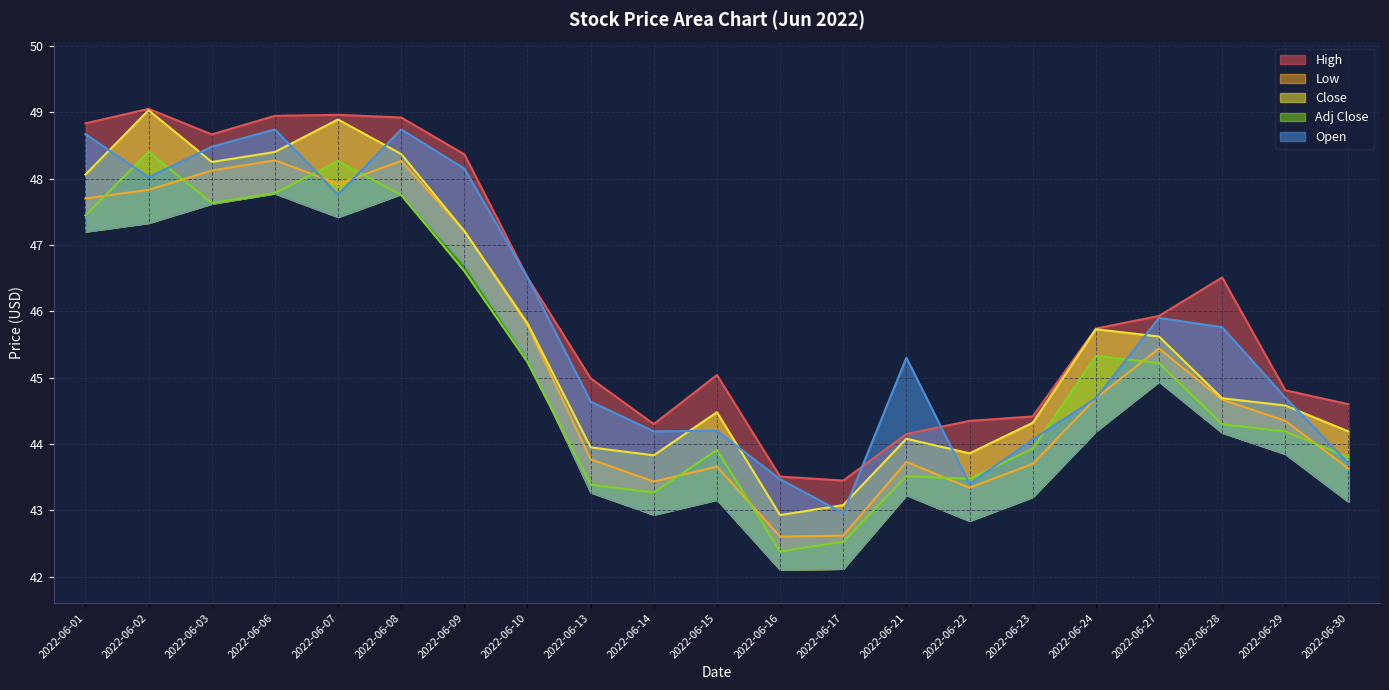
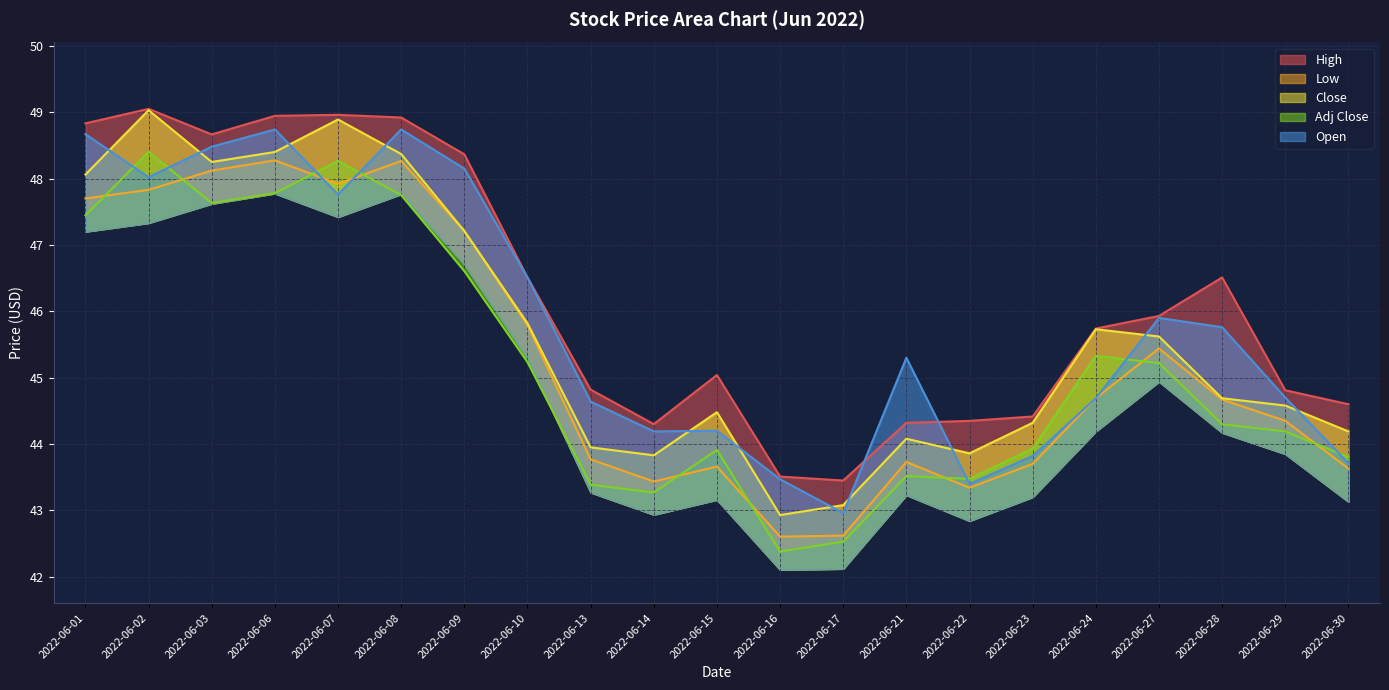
  {
    "High": {
      "2022-06-01": 48.8,
      "2022-06-03": 48.7,
      "2022-06-06": 48.9,
      "2022-06-07": 49.0,
      "2022-06-08": 48.9,
      "2022-06-09": 48.4,
-     "2022-06-13": 45.0,
+     "2022-06-13": 44.8,
      "2022-06-14": 44.3,
      "2022-06-15": 45.0,
      "2022-06-16": 43.5,
      "2022-06-17": 43.5,
-     "2022-06-21": 44.2,
+     "2022-06-21": 44.3,
      "2022-06-22": 44.3,
      "2022-06-23": 44.4,
      "2022-06-28": 46.5,
      "2022-06-29": 44.8,
      "2022-06-30": 44.6
    },
    "Open": {
      "2022-06-01": 48.7,
      "2022-06-02": 48.0,
      "2022-06-03": 48.5,
      "2022-06-06": 48.7,
      "2022-06-07": 47.8,
      "2022-06-08": 48.7,
      "2022-06-09": 48.2,
      "2022-06-13": 44.6,
      "2022-06-14": 44.2,
      "2022-06-15": 44.2,
      "2022-06-16": 43.5,
      "2022-06-17": 43.0,
      "2022-06-21": 45.3,
      "2022-06-22": 43.4,
-     "2022-06-23": 44.1,
+     "2022-06-23": 43.8,
      "2022-06-28": 45.8,
      "2022-06-29": 44.7,
      "2022-06-30": 43.7
    }
  }
